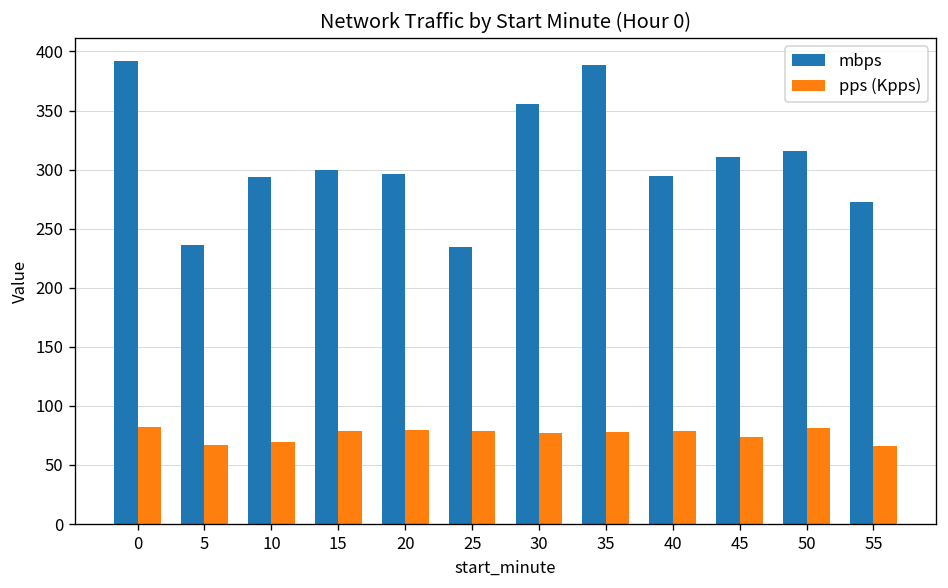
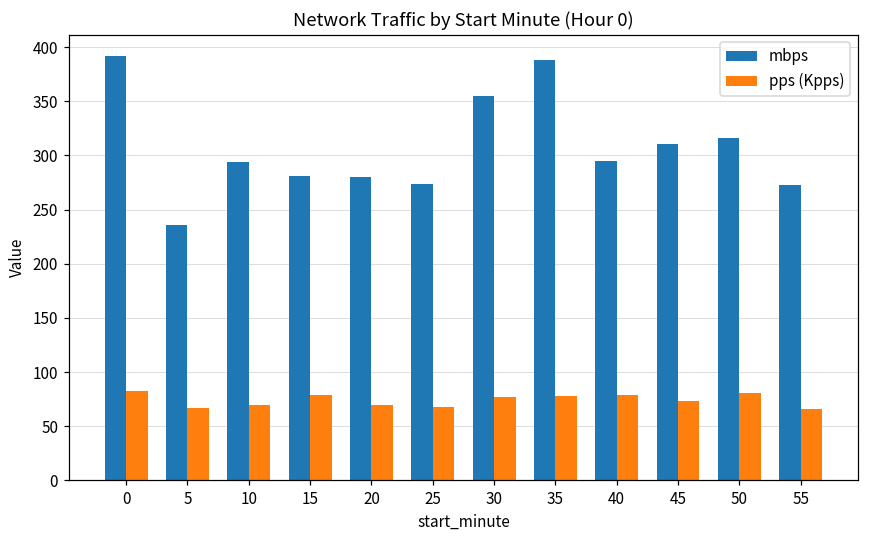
  {
    "mbps": {
      "0": 390,
      "5": 240,
      "10": 290,
-     "15": 300,
-     "20": 300,
-     "25": 230,
+     "15": 280,
+     "20": 280,
+     "25": 270,
      "30": 360,
      "35": 390,
      "40": 290,
      "45": 310,
      "50": 320,
      "55": 270
    },
    "pps (Kpps)": {
      "0": 80,
      "5": 70,
      "10": 70,
      "15": 80,
-     "20": 80,
-     "25": 80,
+     "20": 70,
+     "25": 70,
      "30": 80,
      "35": 80,
      "40": 80,
      "45": 70,
      "50": 80,
      "55": 70
    }
  }
